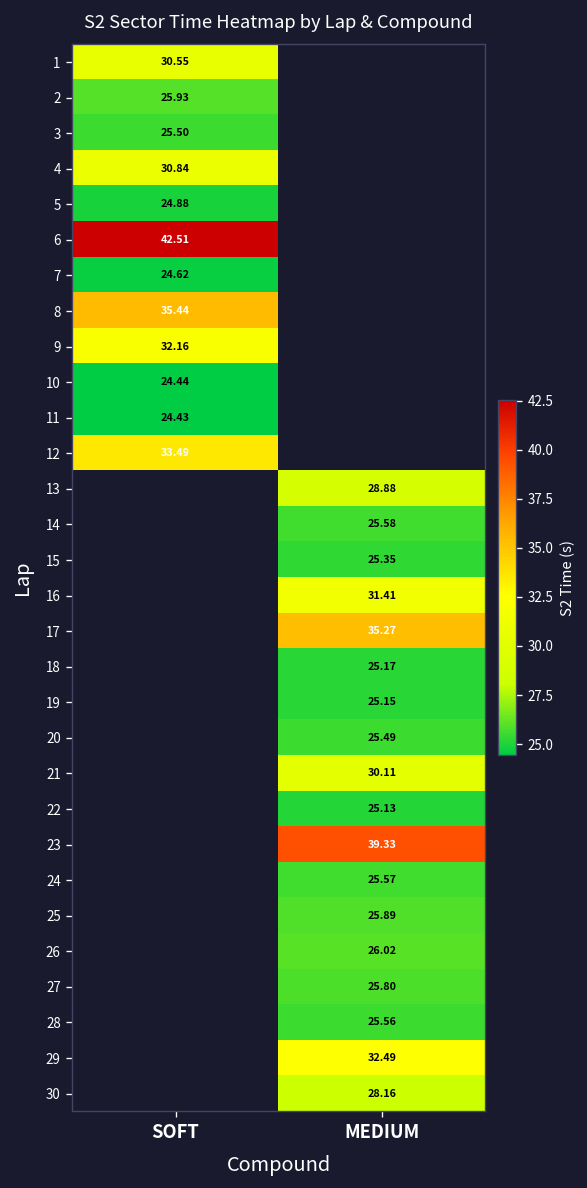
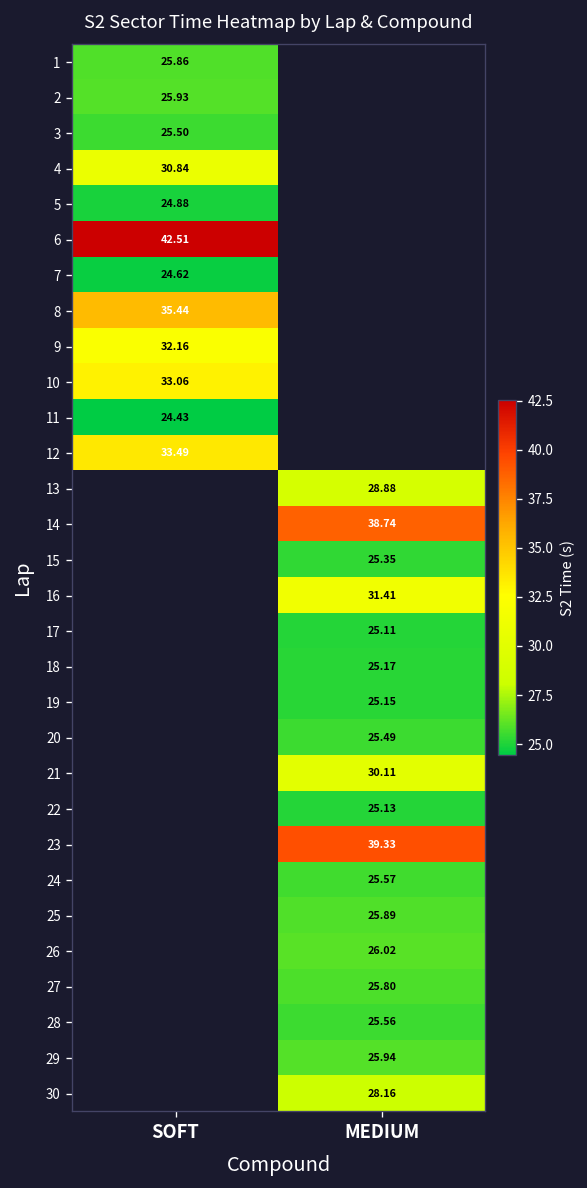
  {
    "1": {
-     "SOFT": 30.55
+     "SOFT": 25.86
    },
    "2": {
      "SOFT": 25.93
    },
    "3": {
      "SOFT": 25.50
    },
    "4": {
      "SOFT": 30.84
    },
    "5": {
      "SOFT": 24.88
    },
    "6": {
      "SOFT": 42.51
    },
    "7": {
      "SOFT": 24.62
    },
    "8": {
      "SOFT": 35.44
    },
    "9": {
      "SOFT": 32.16
    },
    "10": {
-     "SOFT": 24.44
+     "SOFT": 33.06
    },
    "11": {
      "SOFT": 24.43
    },
    "12": {
      "SOFT": 33.49
    },
    "13": {
      "MEDIUM": 28.88
    },
    "14": {
-     "MEDIUM": 25.58
+     "MEDIUM": 38.74
    },
    "15": {
      "MEDIUM": 25.35
    },
    "16": {
      "MEDIUM": 31.41
    },
    "17": {
-     "MEDIUM": 35.27
+     "MEDIUM": 25.11
    },
    "18": {
      "MEDIUM": 25.17
    },
    "19": {
      "MEDIUM": 25.15
    },
    "20": {
      "MEDIUM": 25.49
    },
    "21": {
      "MEDIUM": 30.11
    },
    "22": {
      "MEDIUM": 25.13
    },
    "23": {
      "MEDIUM": 39.33
    },
    "24": {
      "MEDIUM": 25.57
    },
    "25": {
      "MEDIUM": 25.89
    },
    "26": {
      "MEDIUM": 26.02
    },
    "27": {
      "MEDIUM": 25.80
    },
    "28": {
      "MEDIUM": 25.56
    },
    "29": {
-     "MEDIUM": 32.49
+     "MEDIUM": 25.94
    },
    "30": {
      "MEDIUM": 28.16
    }
  }
